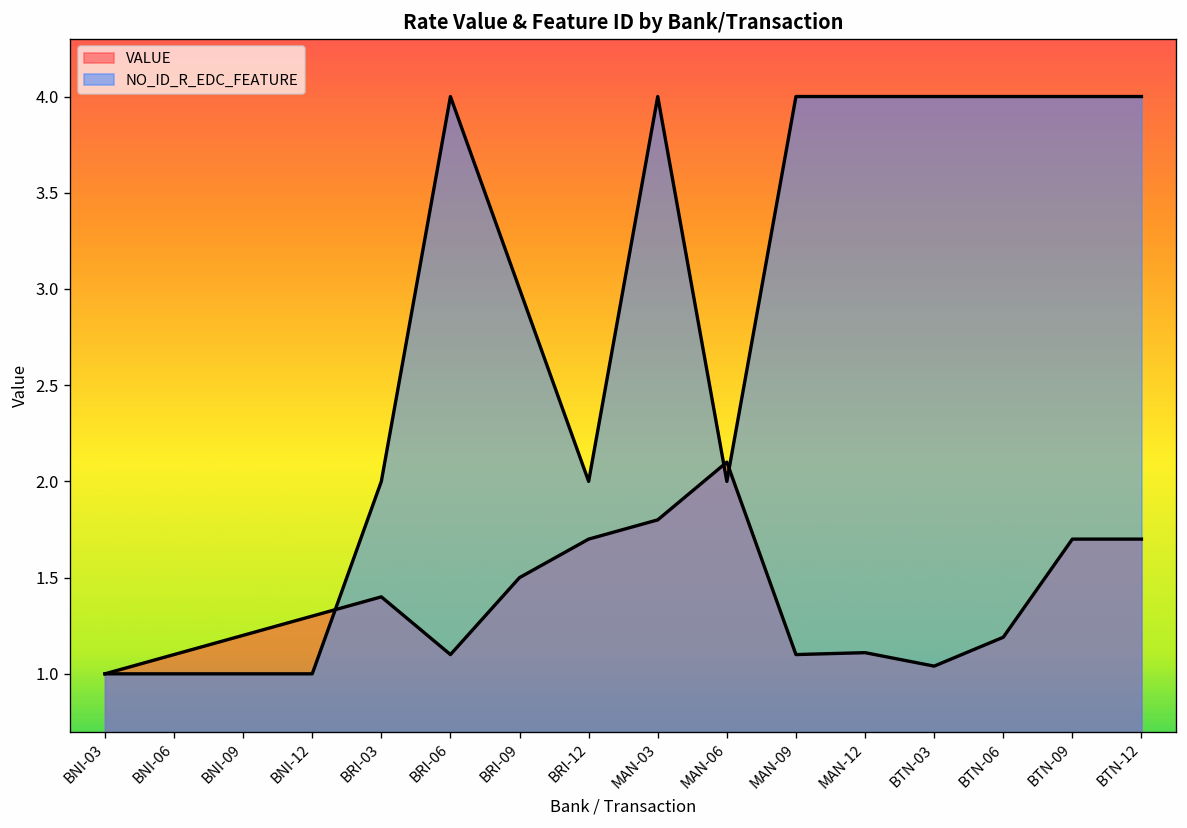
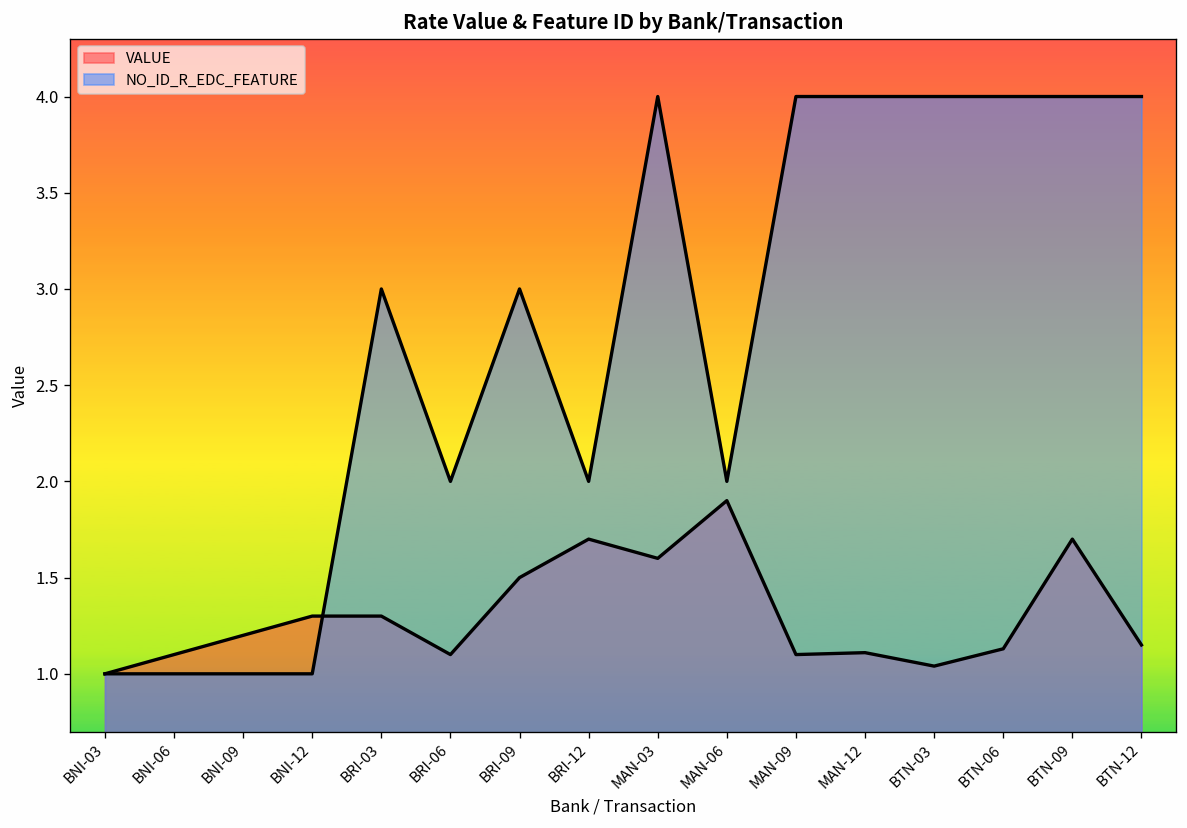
  {
    "VALUE": {
      "BNI-06": 1.10,
      "BNI-09": 1.20,
      "BNI-12": 1.30,
-     "BRI-03": 1.4,
+     "BRI-03": 1.3,
      "BRI-06": 1.10,
      "BRI-09": 1.50,
      "BRI-12": 1.70,
-     "MAN-03": 1.8,
-     "MAN-06": 2.1,
+     "MAN-03": 1.6,
+     "MAN-06": 1.9,
      "MAN-09": 1.10,
      "MAN-12": 1.11,
      "BTN-03": 1.04,
-     "BTN-06": 1.19,
+     "BTN-06": 1.13,
      "BTN-09": 1.70,
-     "BTN-12": 1.70
+     "BTN-12": 1.15
    },
    "NO_ID_R_EDC_FEATURE": {
      "BNI-06": 1,
      "BNI-09": 1,
      "BNI-12": 1,
-     "BRI-03": 2,
-     "BRI-06": 4,
+     "BRI-03": 3,
+     "BRI-06": 2,
      "BRI-09": 3,
      "BRI-12": 2,
      "MAN-03": 4,
      "MAN-06": 2,
      "MAN-09": 4,
      "MAN-12": 4,
      "BTN-03": 4,
      "BTN-06": 4,
      "BTN-09": 4,
      "BTN-12": 4
    }
  }
